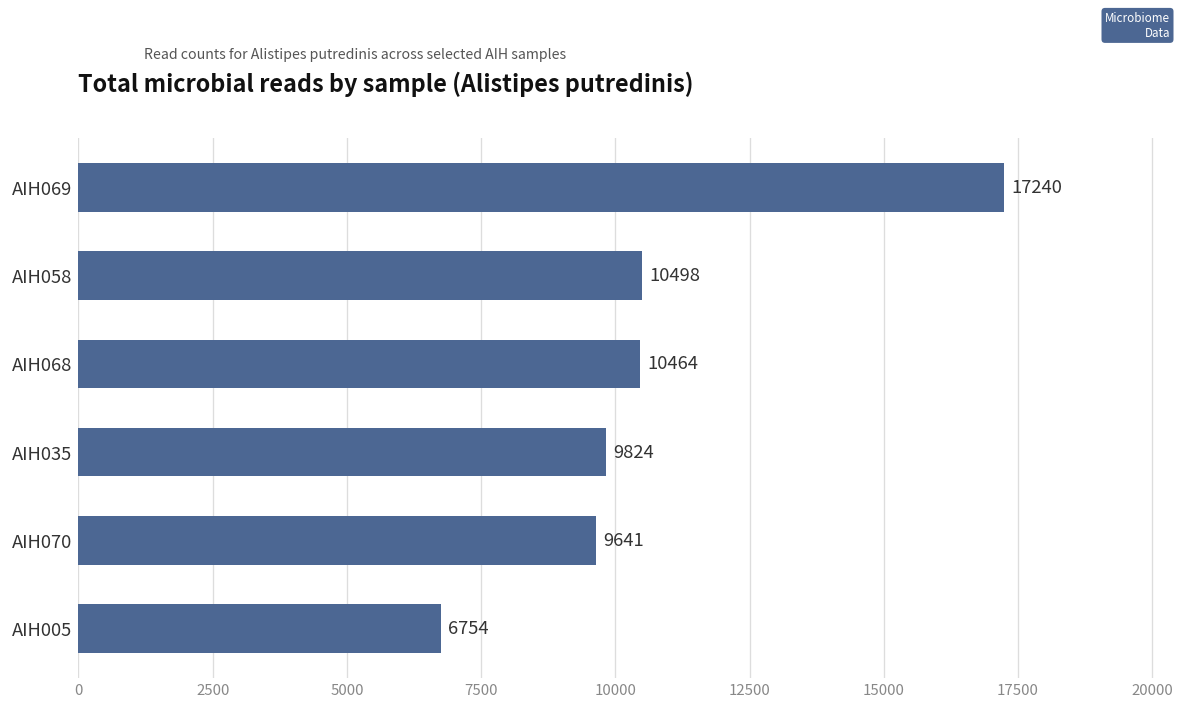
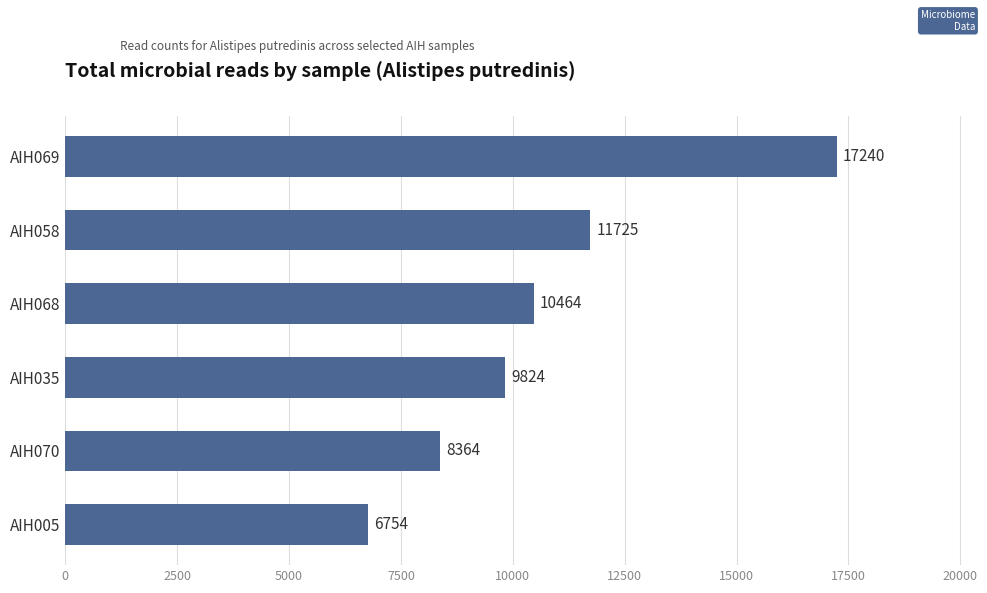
  {
    "AIH069": 17240,
-   "AIH058": 10498,
+   "AIH058": 11725,
    "AIH068": 10464,
    "AIH035": 9824,
-   "AIH070": 9641,
+   "AIH070": 8364,
    "AIH005": 6754
  }
